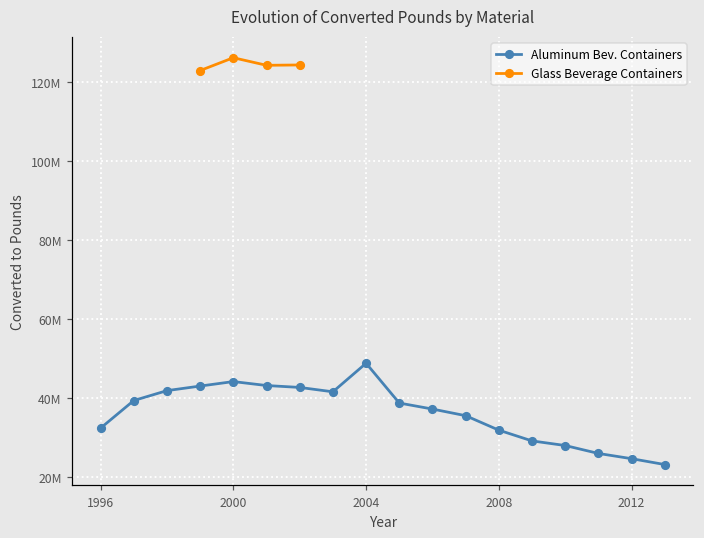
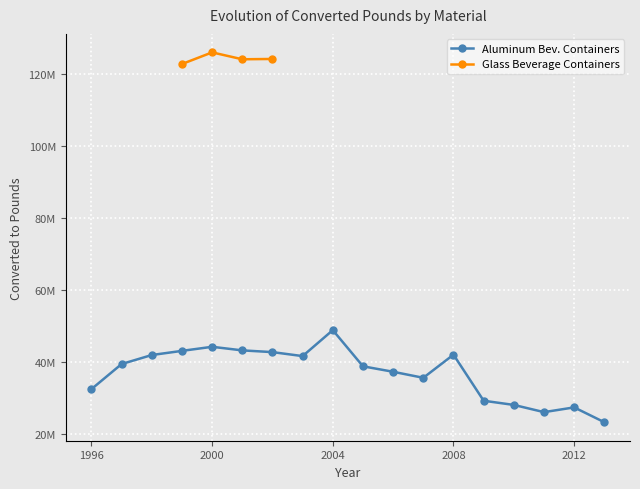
  {
    "Aluminum Bev. Containers": {
      "1996": 32000000,
      "2000": 44000000,
      "2004": 49000000,
-     "2008": 32000000,
-     "2012": 25000000
+     "2008": 42000000,
+     "2012": 27000000
    },
    "Glass Beverage Containers": {
      "2000": 126000000
    }
  }
